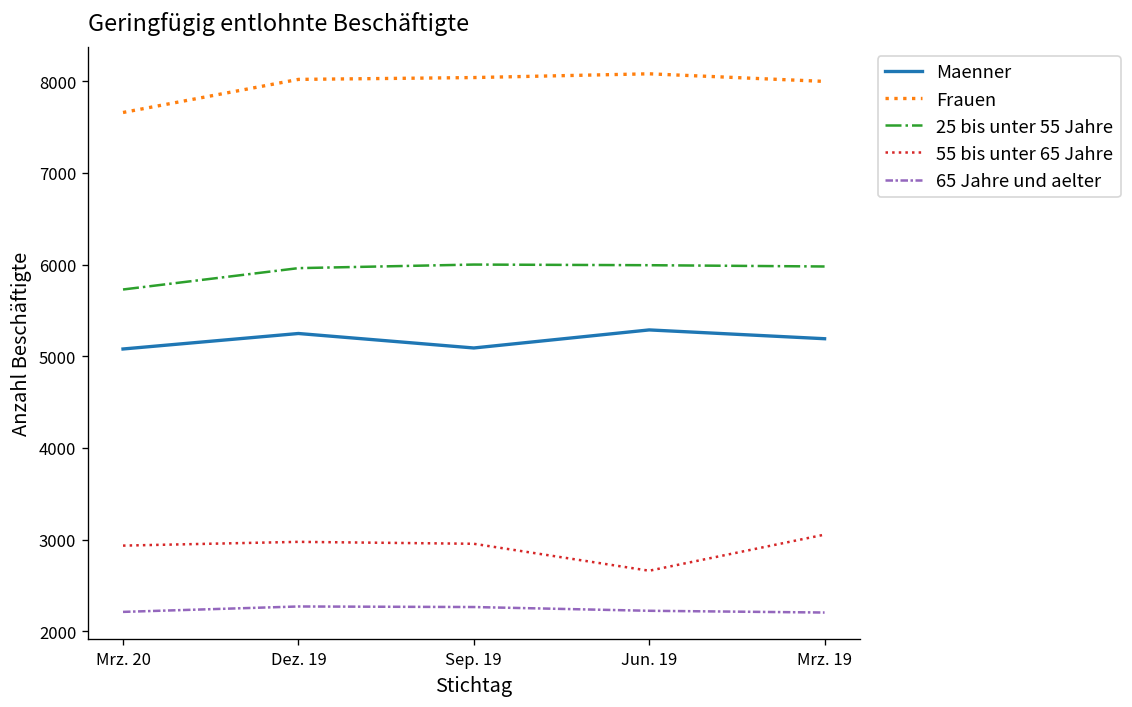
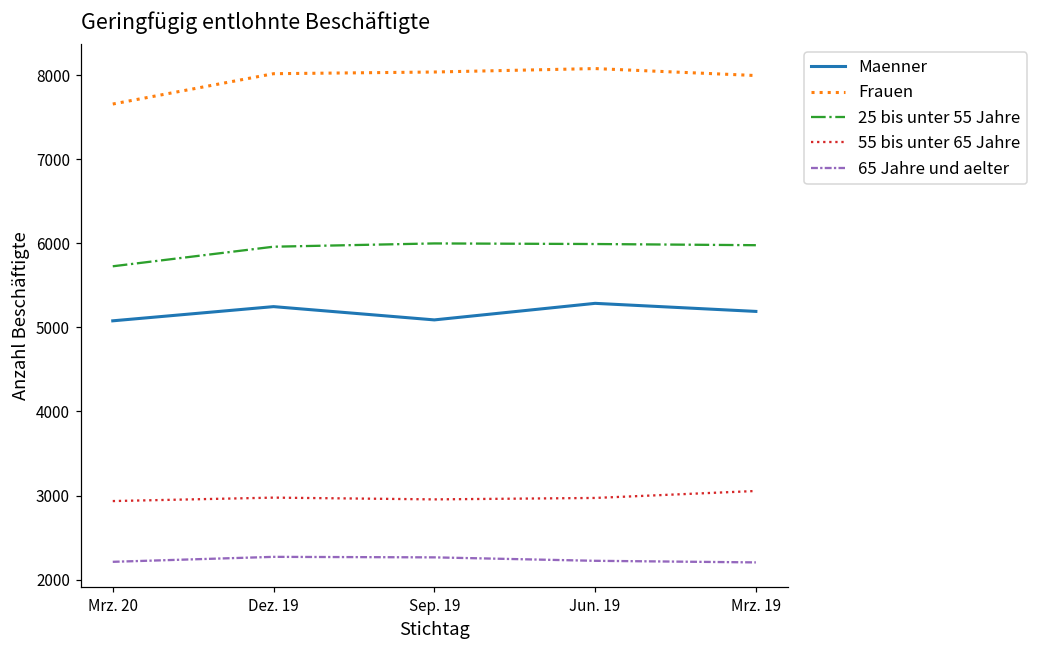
  {
    "Maenner": {
      "Mrz. 20": 5100,
      "Dez. 19": 5200,
      "Sep. 19": 5100,
      "Jun. 19": 5300,
      "Mrz. 19": 5200
    },
    "Frauen": {
      "Mrz. 20": 7700,
      "Dez. 19": 8000,
      "Sep. 19": 8000,
      "Jun. 19": 8100,
      "Mrz. 19": 8000
    },
    "25 bis unter 55 Jahre": {
      "Mrz. 20": 5700,
      "Dez. 19": 6000,
      "Sep. 19": 6000,
      "Jun. 19": 6000,
      "Mrz. 19": 6000
    },
    "55 bis unter 65 Jahre": {
      "Mrz. 20": 2900,
      "Dez. 19": 3000,
      "Sep. 19": 3000,
-     "Jun. 19": 2700,
+     "Jun. 19": 3000,
      "Mrz. 19": 3100
    },
    "65 Jahre und aelter": {
      "Mrz. 20": 2200,
      "Dez. 19": 2300,
      "Sep. 19": 2300,
      "Jun. 19": 2200,
      "Mrz. 19": 2200
    }
  }
